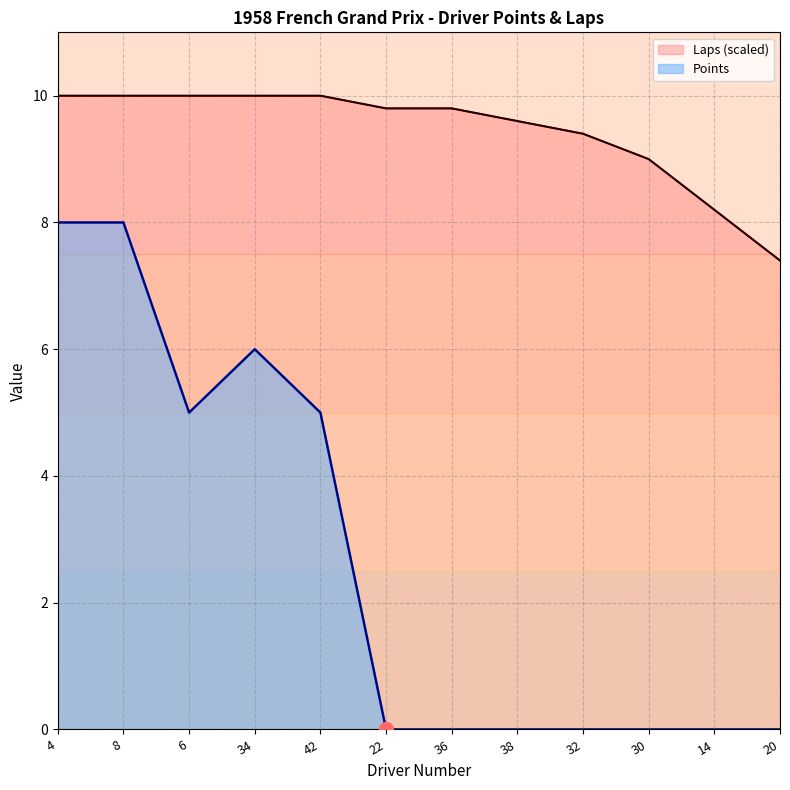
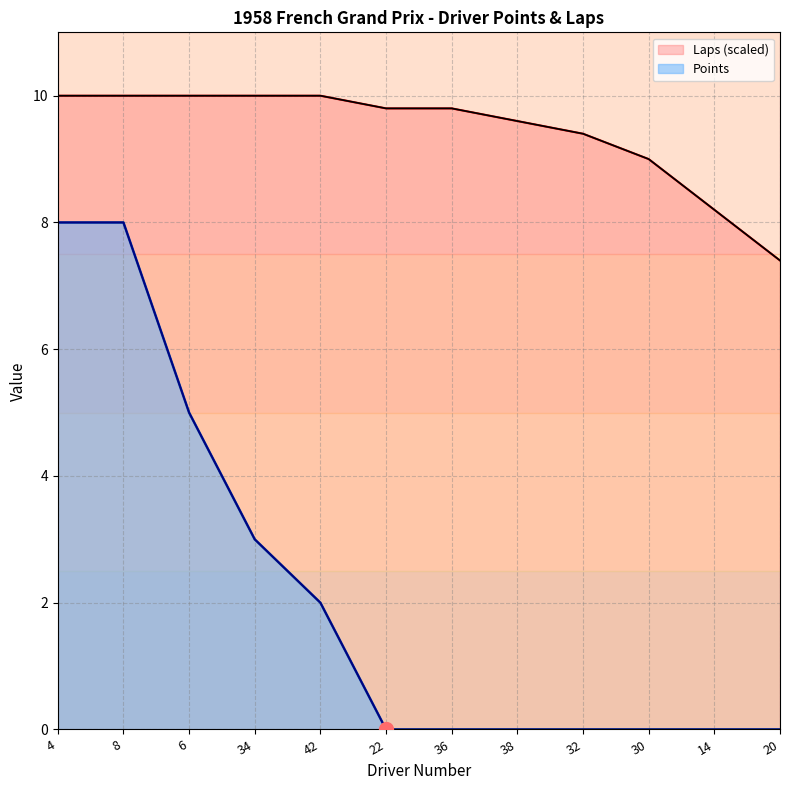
  {
    "Points": {
      "4": 8,
      "8": 8,
      "6": 5,
-     "34": 6,
-     "42": 5,
+     "34": 3,
+     "42": 2,
      "36": 0,
      "38": 0,
      "32": 0,
      "30": 0,
      "14": 0,
      "20": 0
    }
  }
